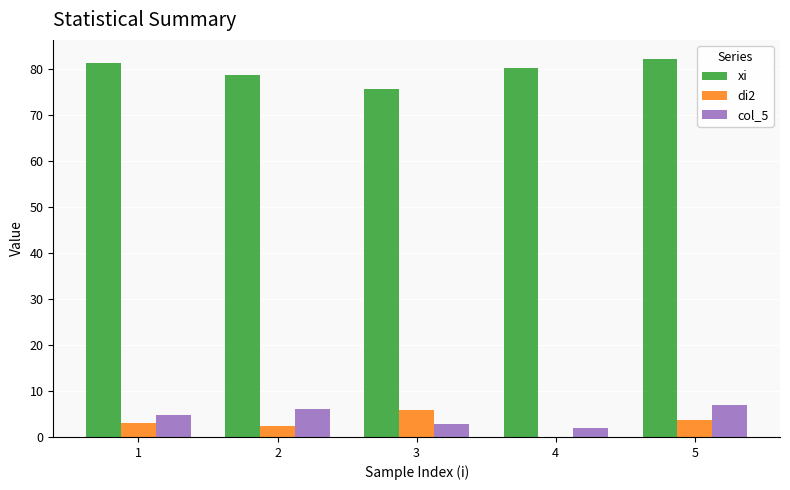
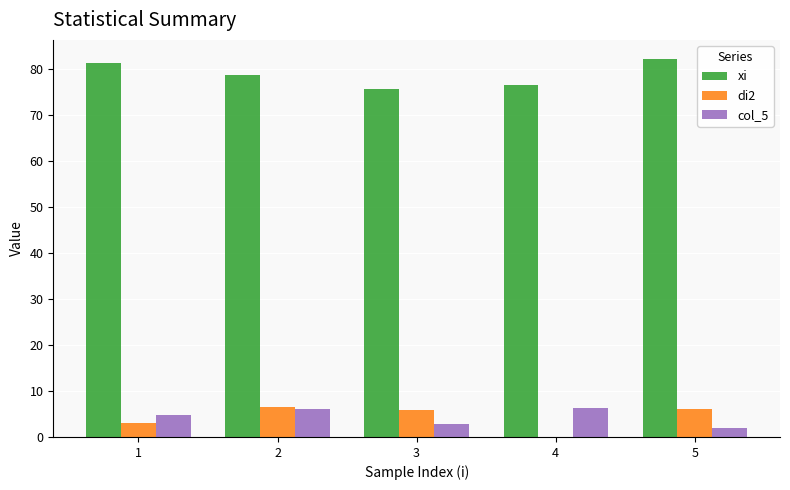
  {
    "xi": {
      "1": 81,
      "2": 79,
      "3": 76,
-     "4": 80,
+     "4": 77,
      "5": 82
    },
    "di2": {
      "1": 3,
-     "2": 2,
+     "2": 6,
      "3": 6,
-     "5": 4
+     "5": 6
    },
    "col_5": {
      "1": 5,
      "2": 6,
      "3": 3,
-     "4": 2,
-     "5": 7
+     "4": 6,
+     "5": 2
    }
  }
